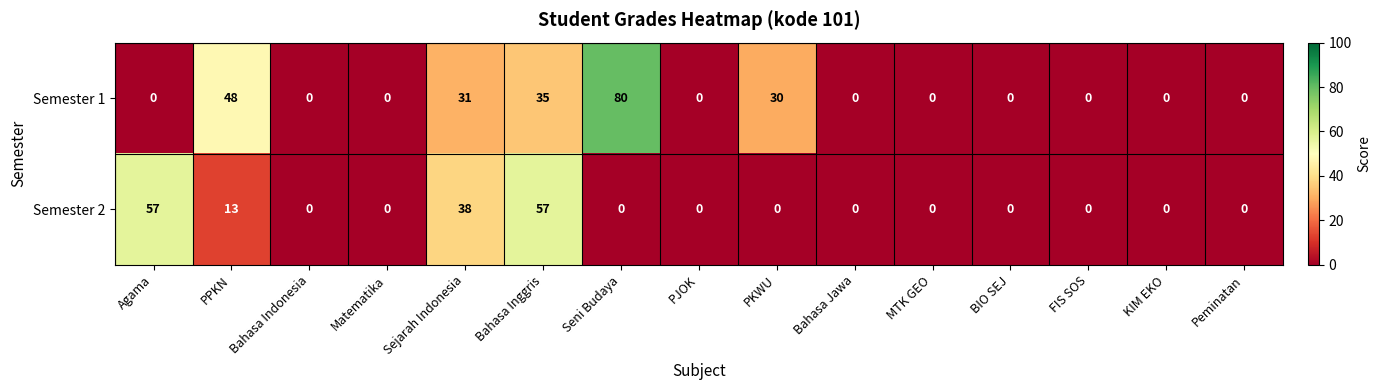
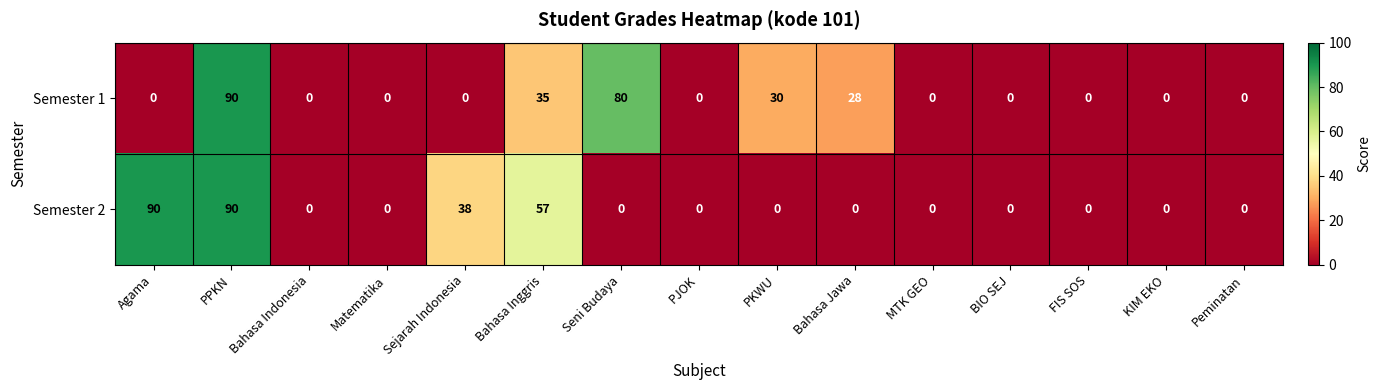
  {
    "Semester 1": {
      "Agama": 0,
-     "PPKN": 48,
+     "PPKN": 90,
      "Bahasa Indonesia": 0,
      "Matematika": 0,
-     "Sejarah Indonesia": 31,
+     "Sejarah Indonesia": 0,
      "Bahasa Inggris": 35,
      "Seni Budaya": 80,
      "PJOK": 0,
      "PKWU": 30,
-     "Bahasa Jawa": 0,
+     "Bahasa Jawa": 28,
      "MTK GEO": 0,
      "BIO SEJ": 0,
      "FIS SOS": 0,
      "KIM EKO": 0,
      "Peminatan": 0
    },
    "Semester 2": {
-     "Agama": 57,
-     "PPKN": 13,
+     "Agama": 90,
+     "PPKN": 90,
      "Bahasa Indonesia": 0,
      "Matematika": 0,
      "Sejarah Indonesia": 38,
      "Bahasa Inggris": 57,
      "Seni Budaya": 0,
      "PJOK": 0,
      "PKWU": 0,
      "Bahasa Jawa": 0,
      "MTK GEO": 0,
      "BIO SEJ": 0,
      "FIS SOS": 0,
      "KIM EKO": 0,
      "Peminatan": 0
    }
  }
